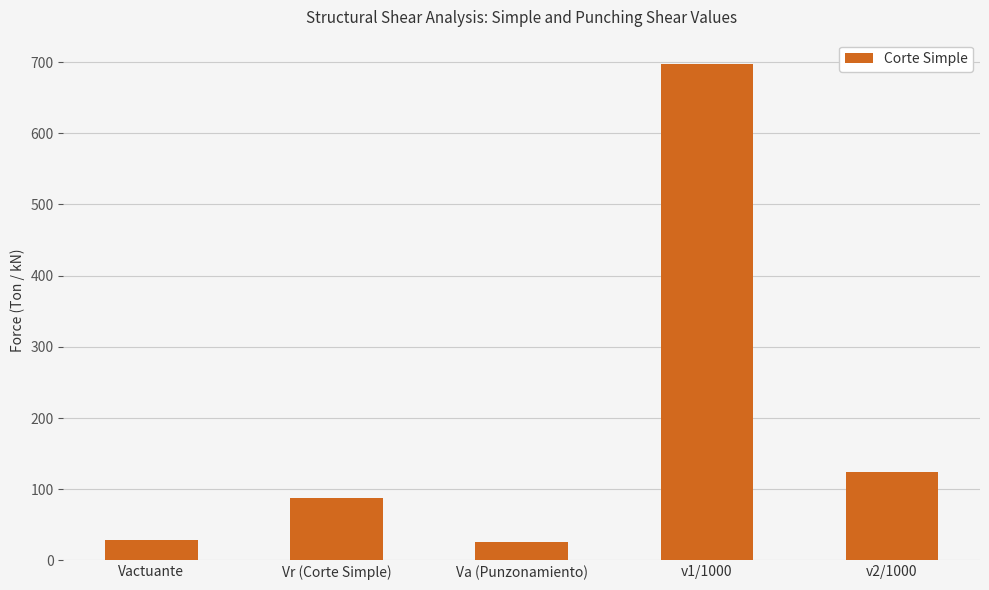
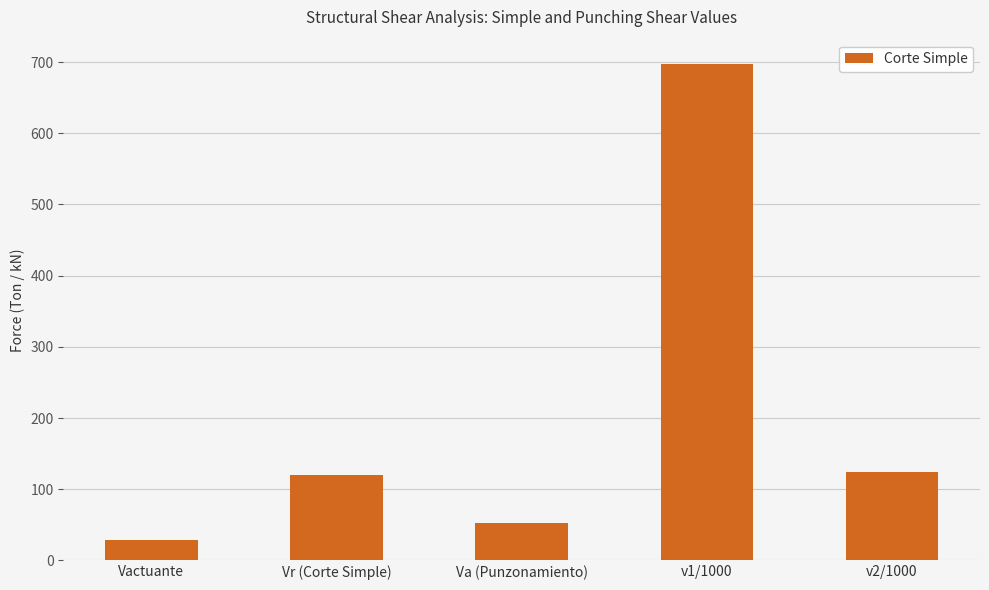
  {
    "Vactuante": 30,
-   "Vr (Corte Simple)": 90,
-   "Va (Punzonamiento)": 30,
+   "Vr (Corte Simple)": 120,
+   "Va (Punzonamiento)": 50,
    "v1/1000": 700,
    "v2/1000": 120
  }
